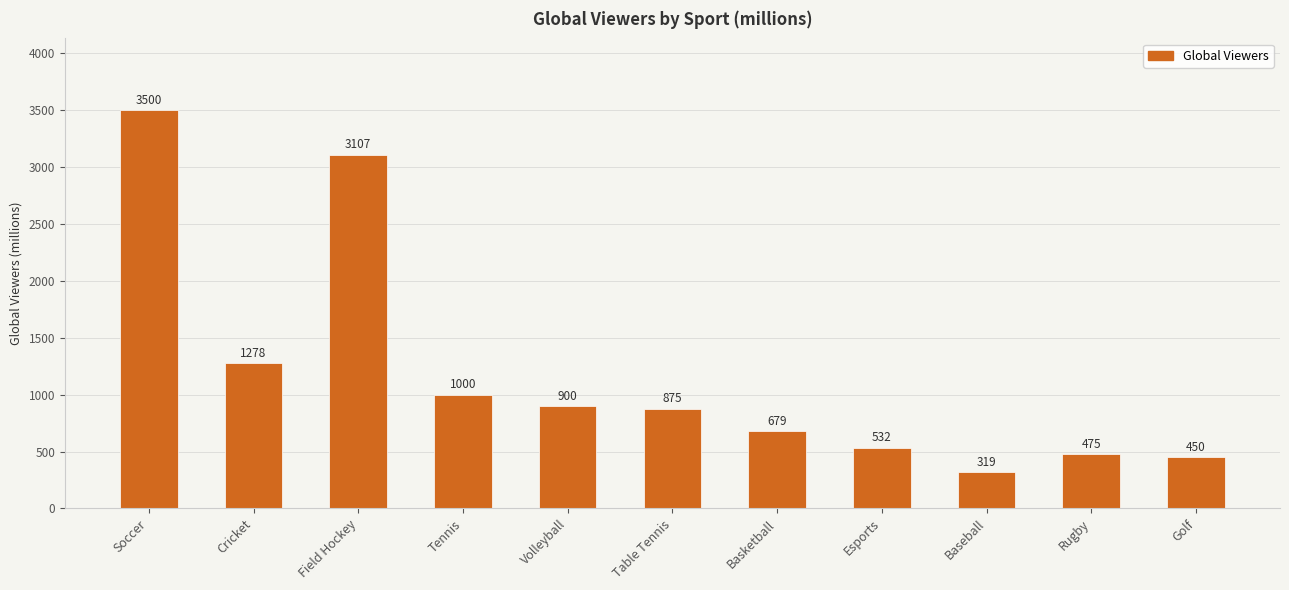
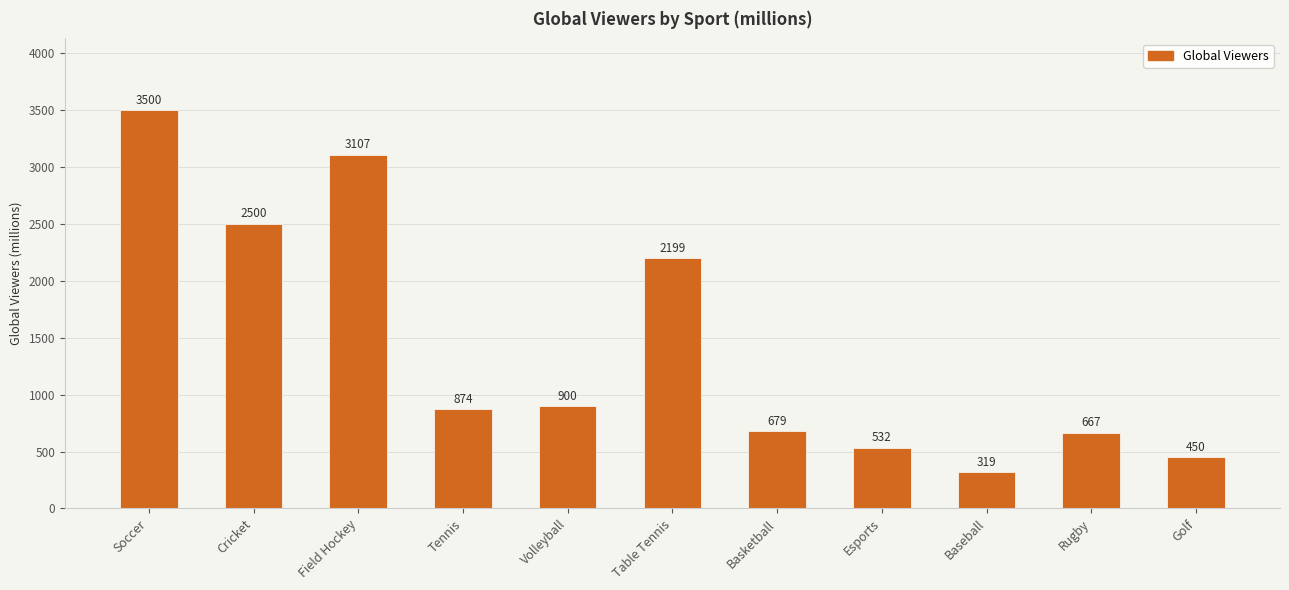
  {
    "Soccer": 3500,
-   "Cricket": 1278,
+   "Cricket": 2500,
    "Field Hockey": 3107,
-   "Tennis": 1000,
+   "Tennis": 874,
    "Volleyball": 900,
-   "Table Tennis": 875,
+   "Table Tennis": 2199,
    "Basketball": 679,
    "Esports": 532,
    "Baseball": 319,
-   "Rugby": 475,
+   "Rugby": 667,
    "Golf": 450
  }
